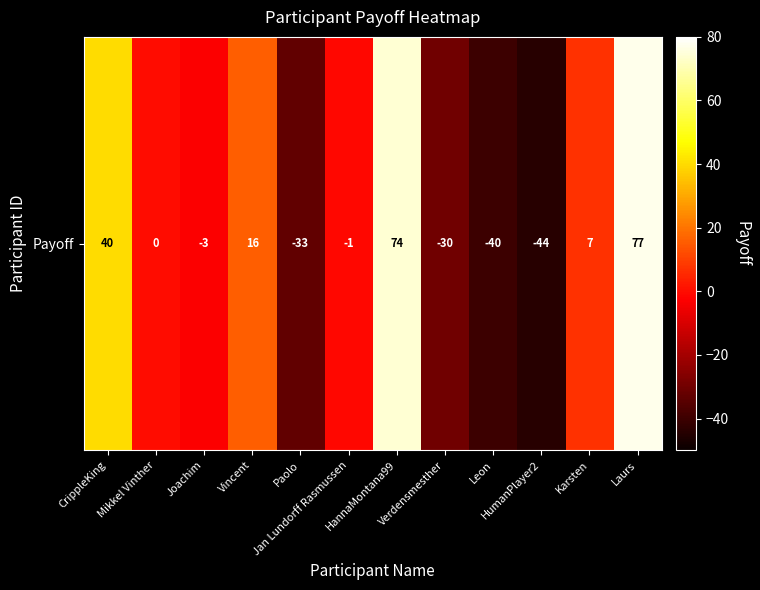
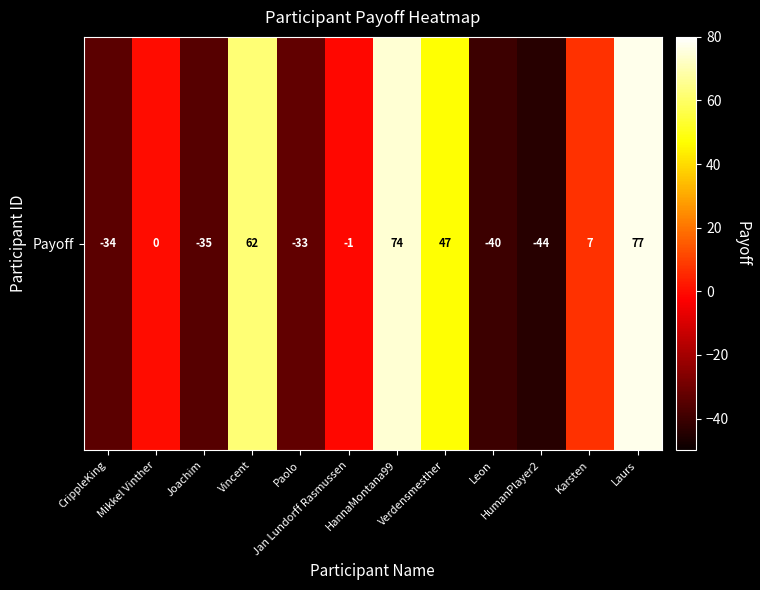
  {
    "Payoff": {
-     "CrippleKing": 40,
+     "CrippleKing": -34,
      "Mikkel Vinther": 0,
-     "Joachim": -3,
-     "Vincent": 16,
+     "Joachim": -35,
+     "Vincent": 62,
      "Paolo": -33,
      "Jan Lundorff Rasmussen": -1,
      "HannaMontana99": 74,
-     "Verdensmesther": -30,
+     "Verdensmesther": 47,
      "Leon": -40,
      "HumanPlayer2": -44,
      "Karsten": 7,
      "Laurs": 77
    }
  }
